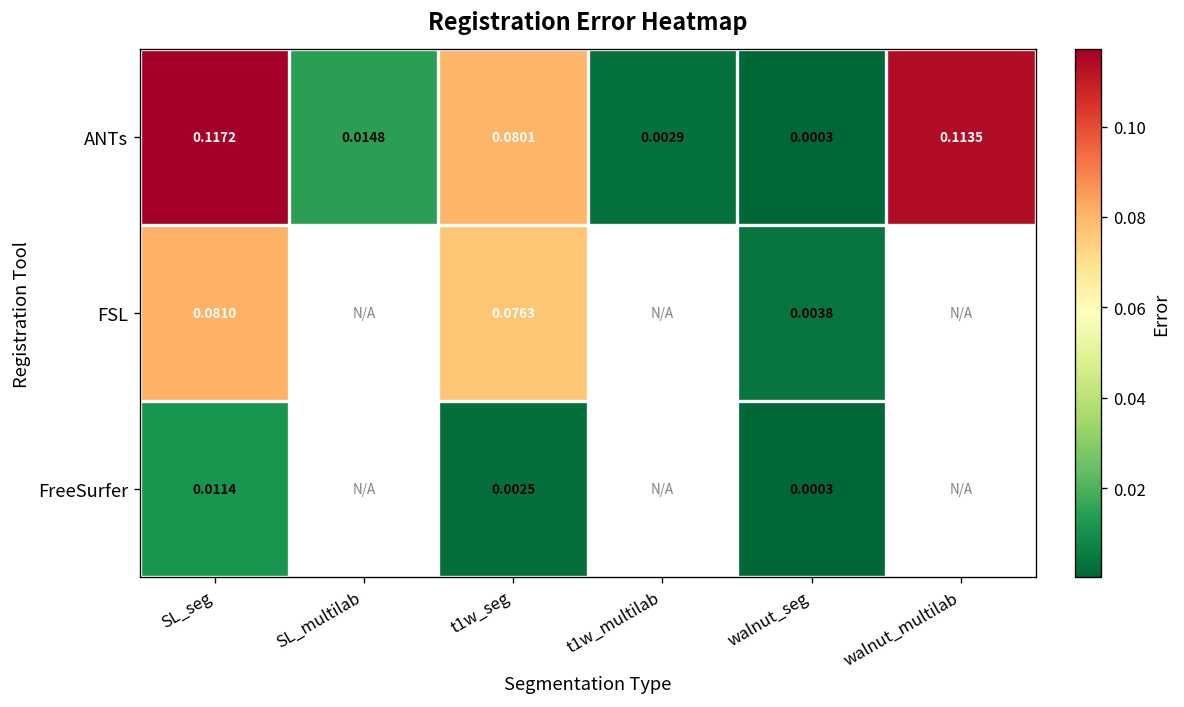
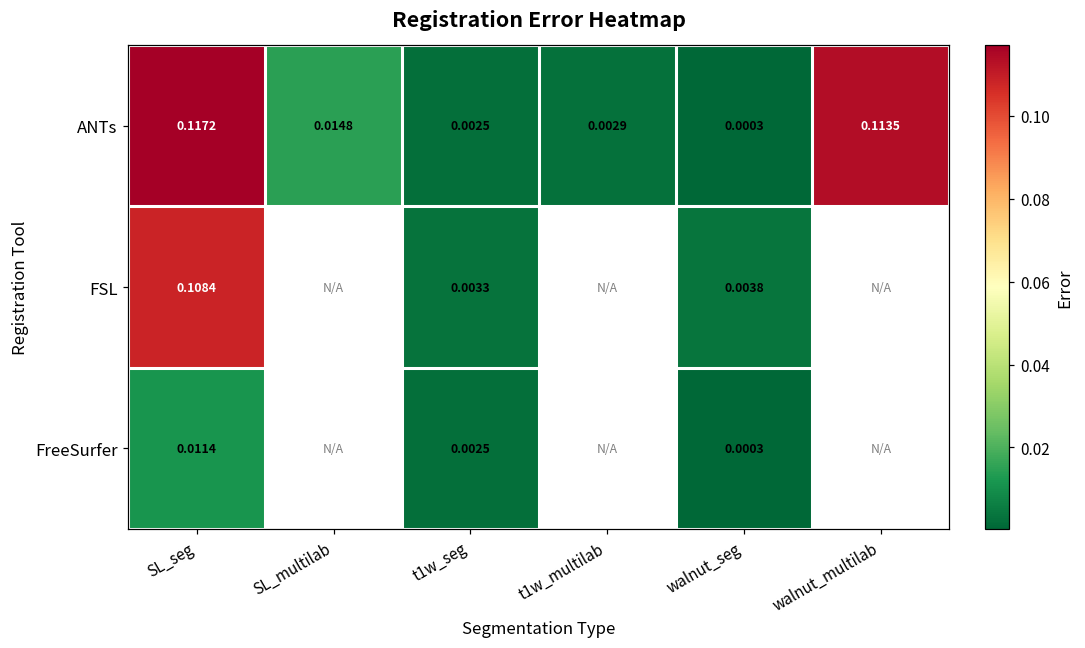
  {
    "ANTs": {
      "SL_seg": 0.1172,
      "SL_multilab": 0.0148,
-     "t1w_seg": 0.0801,
+     "t1w_seg": 0.0025,
      "t1w_multilab": 0.0029,
      "walnut_seg": 0.0003,
      "walnut_multilab": 0.1135
    },
    "FSL": {
-     "SL_seg": 0.0810,
-     "t1w_seg": 0.0763,
+     "SL_seg": 0.1084,
+     "t1w_seg": 0.0033,
      "walnut_seg": 0.0038
    },
    "FreeSurfer": {
      "SL_seg": 0.0114,
      "t1w_seg": 0.0025,
      "walnut_seg": 0.0003
    }
  }
